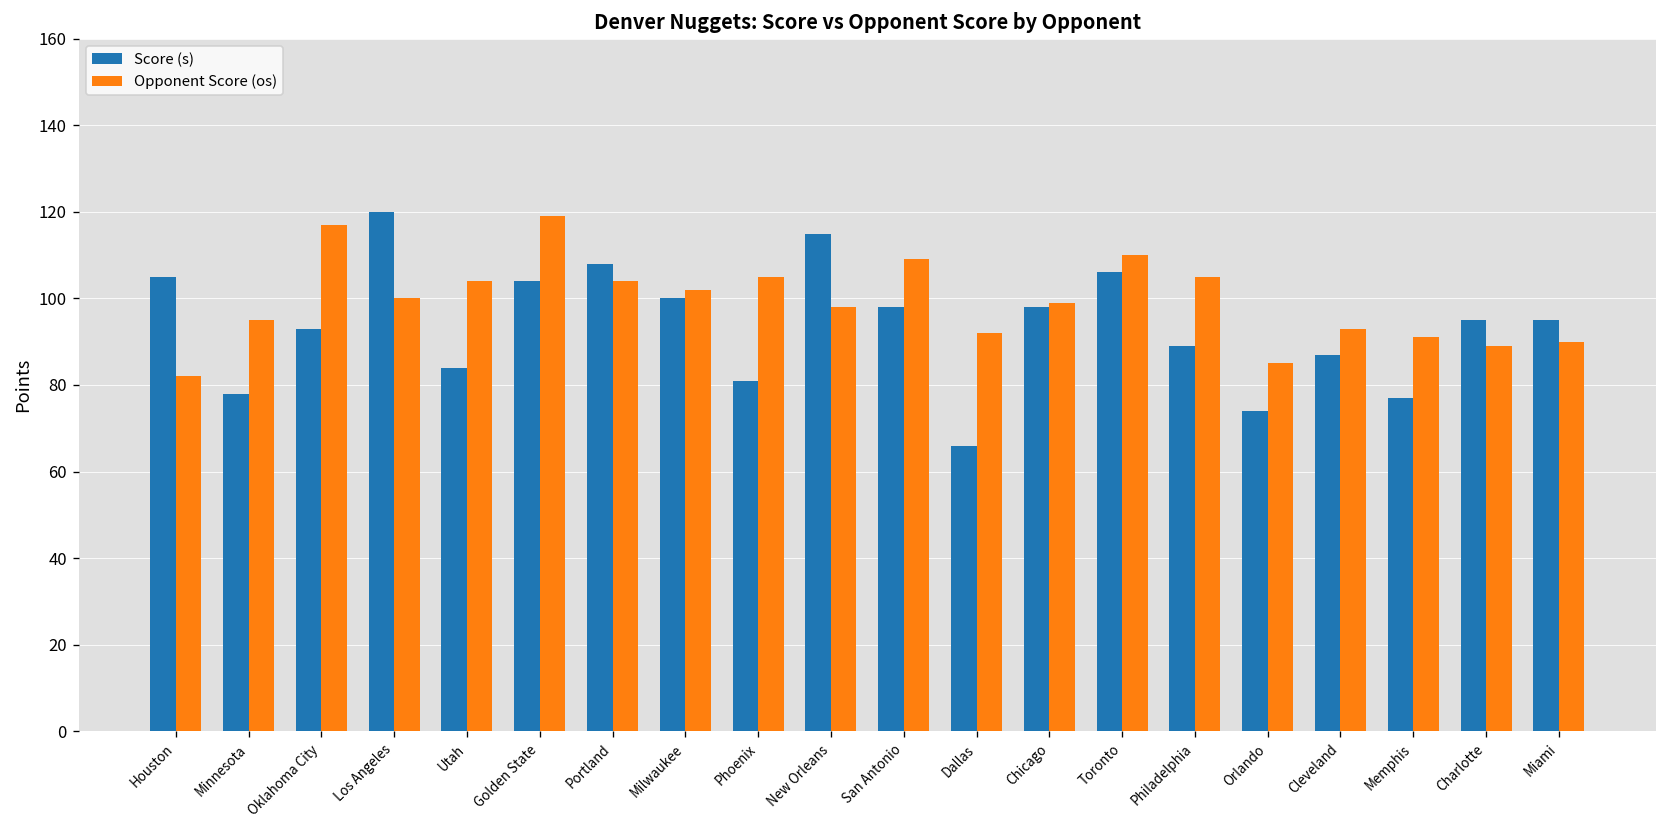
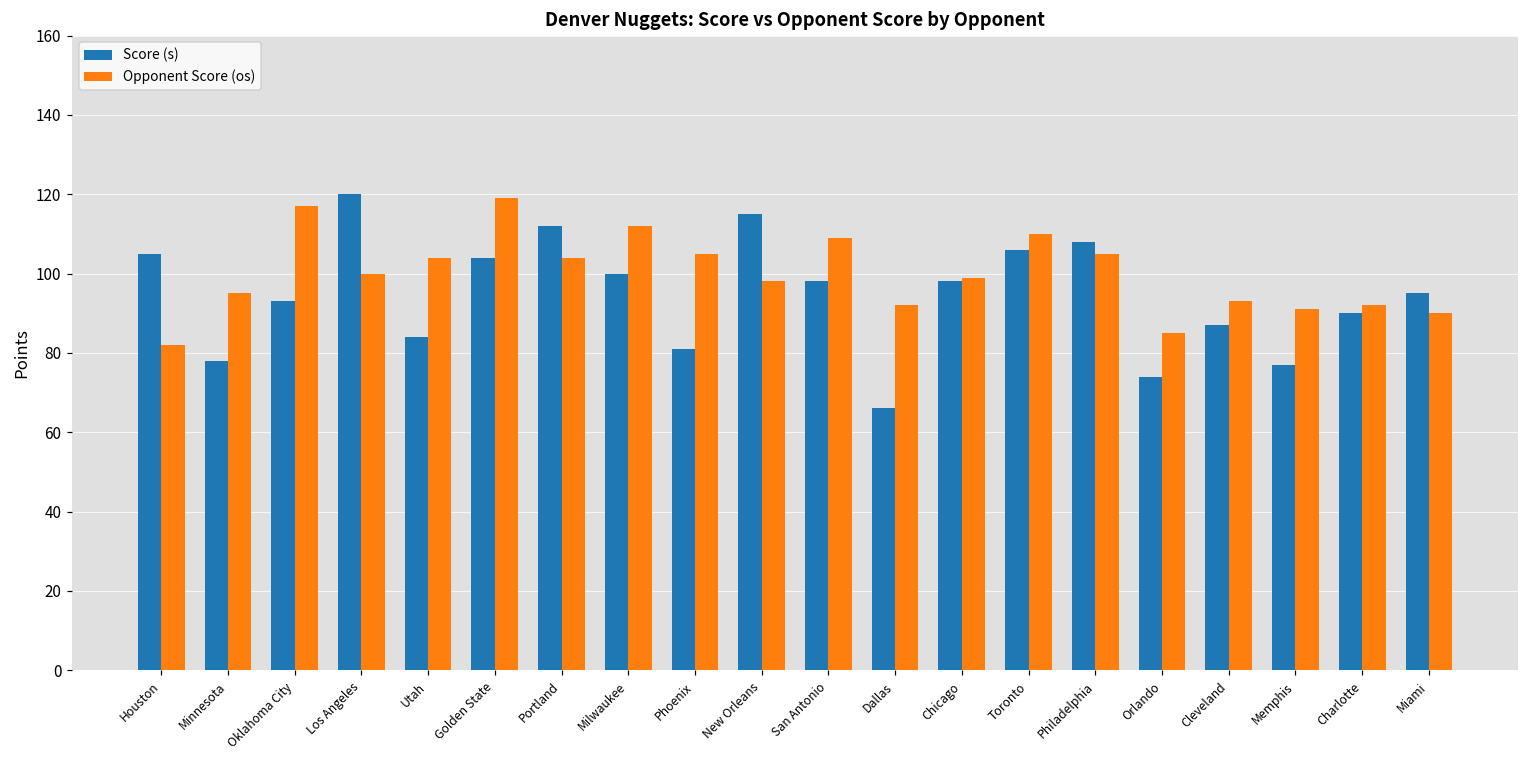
  {
    "Score (s)": {
      "Houston": 105,
      "Minnesota": 78,
      "Oklahoma City": 93,
      "Los Angeles": 120,
      "Utah": 84,
      "Golden State": 104,
-     "Portland": 108,
+     "Portland": 112,
      "Milwaukee": 100,
      "Phoenix": 81,
      "New Orleans": 115,
      "San Antonio": 98,
      "Dallas": 66,
      "Chicago": 98,
      "Toronto": 106,
-     "Philadelphia": 89,
+     "Philadelphia": 108,
      "Orlando": 74,
      "Cleveland": 87,
      "Memphis": 77,
-     "Charlotte": 95,
+     "Charlotte": 90,
      "Miami": 95
    },
    "Opponent Score (os)": {
      "Houston": 82,
      "Minnesota": 95,
      "Oklahoma City": 117,
      "Los Angeles": 100,
      "Utah": 104,
      "Golden State": 119,
      "Portland": 104,
-     "Milwaukee": 102,
+     "Milwaukee": 112,
      "Phoenix": 105,
      "New Orleans": 98,
      "San Antonio": 109,
      "Dallas": 92,
      "Chicago": 99,
      "Toronto": 110,
      "Philadelphia": 105,
      "Orlando": 85,
      "Cleveland": 93,
      "Memphis": 91,
-     "Charlotte": 89,
+     "Charlotte": 92,
      "Miami": 90
    }
  }
